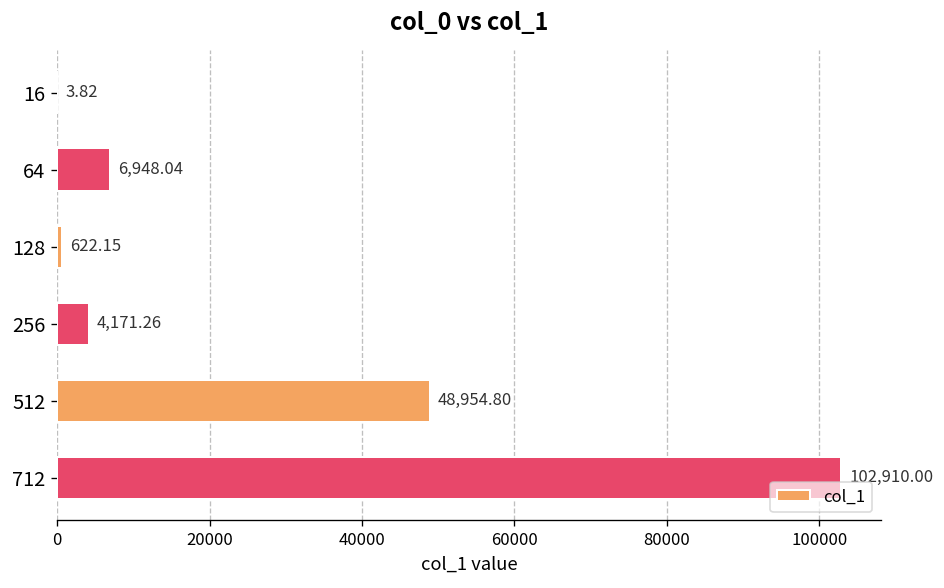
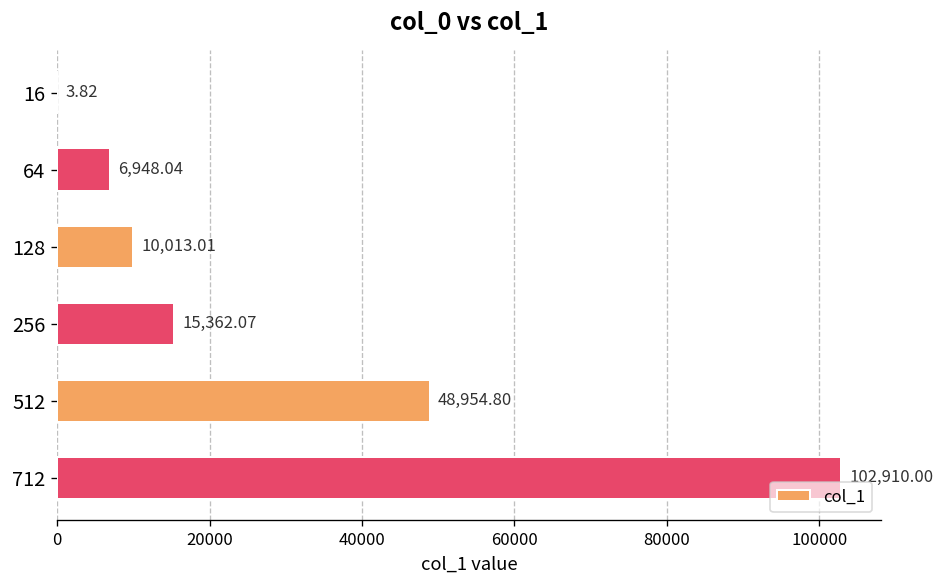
  {
    "16": "3.82",
    "64": "6,948.04",
-   "128": "622.15",
-   "256": "4,171.26",
+   "128": "10,013.01",
+   "256": "15,362.07",
    "512": "48,954.80"
  }
